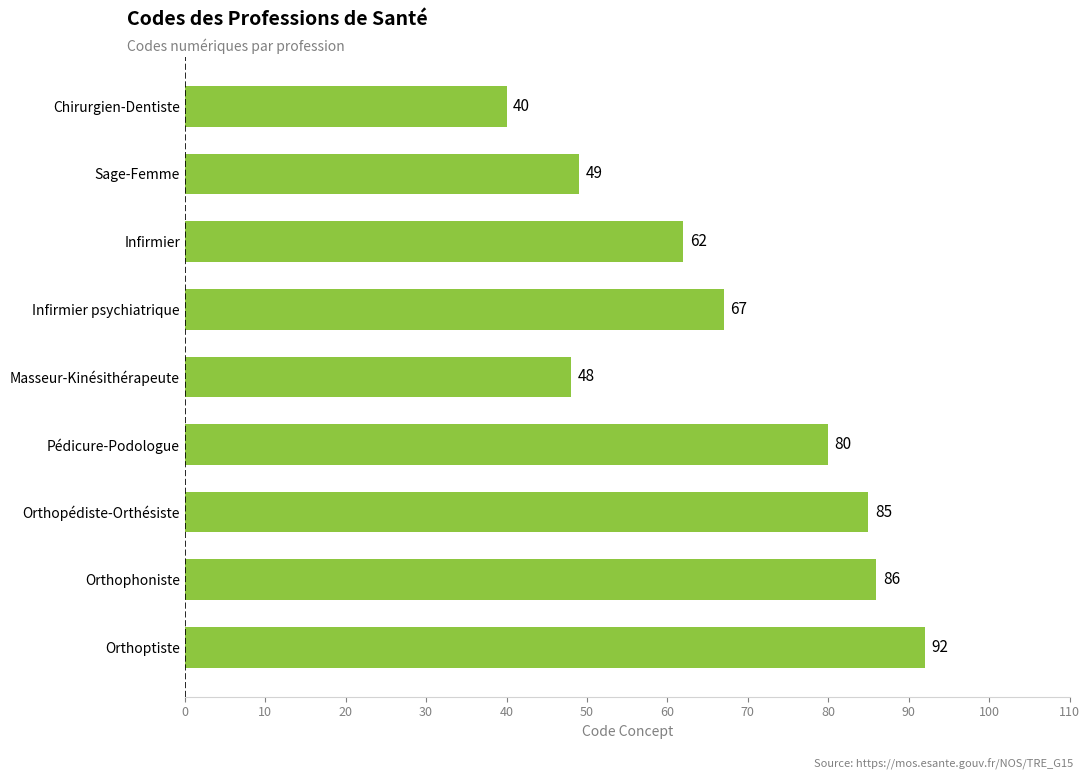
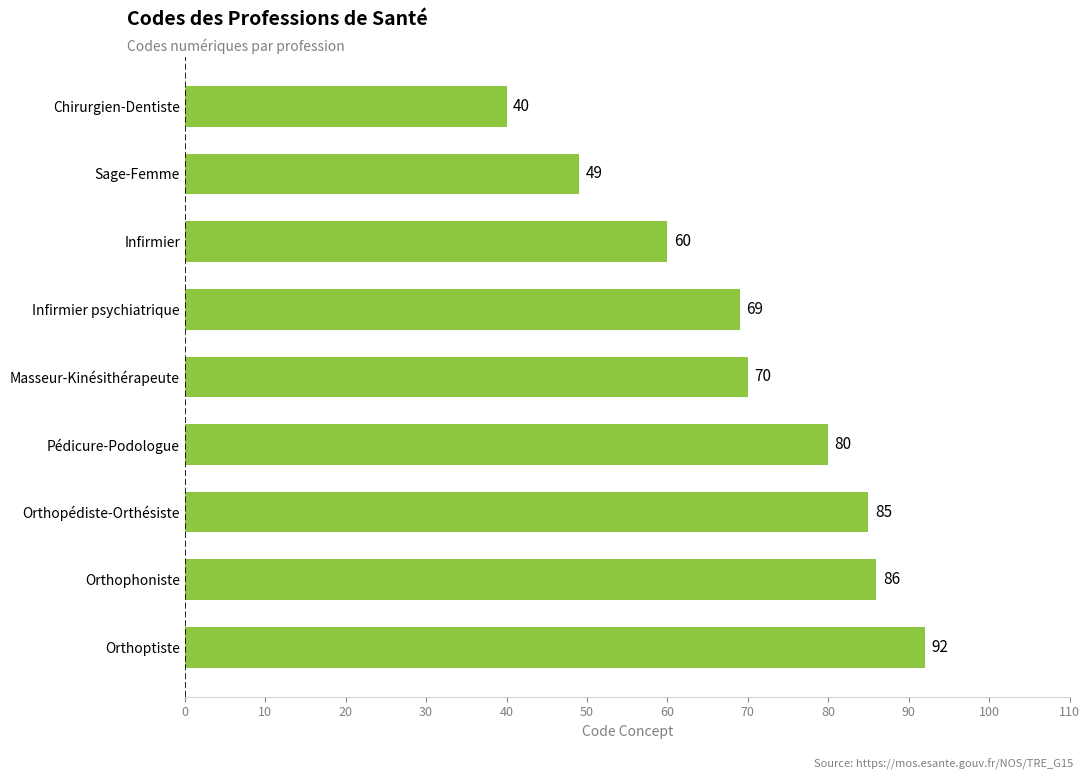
  {
    "Chirurgien-Dentiste": 40,
    "Sage-Femme": 49,
-   "Infirmier": 62,
-   "Infirmier psychiatrique": 67,
-   "Masseur-Kinésithérapeute": 48,
+   "Infirmier": 60,
+   "Infirmier psychiatrique": 69,
+   "Masseur-Kinésithérapeute": 70,
    "Pédicure-Podologue": 80,
    "Orthopédiste-Orthésiste": 85,
    "Orthophoniste": 86,
    "Orthoptiste": 92
  }
